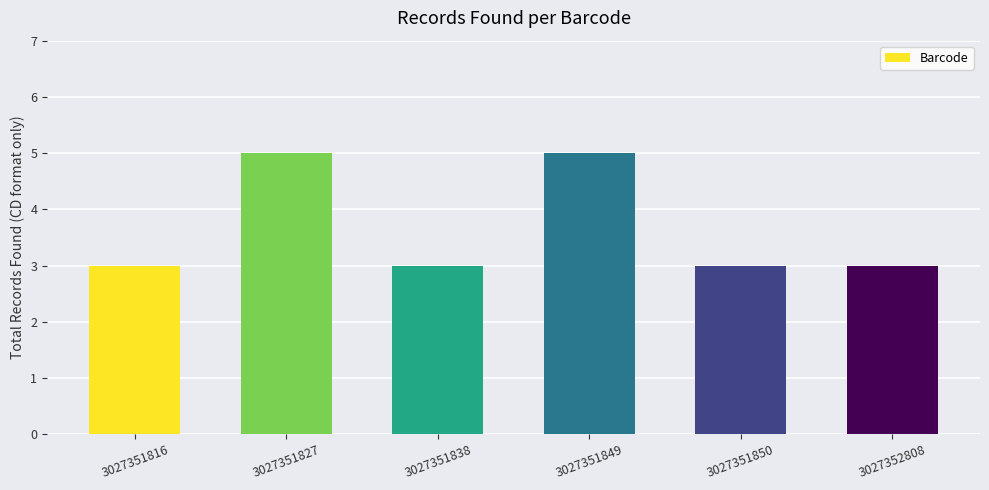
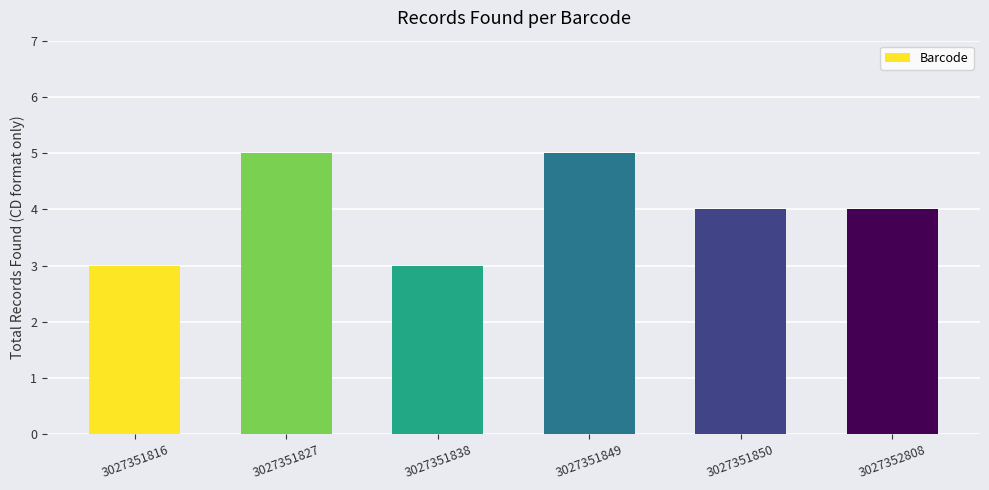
  {
    "3027351816": 3,
    "3027351827": 5,
    "3027351838": 3,
    "3027351849": 5,
-   "3027351850": 3,
-   "3027352808": 3
+   "3027351850": 4,
+   "3027352808": 4
  }
